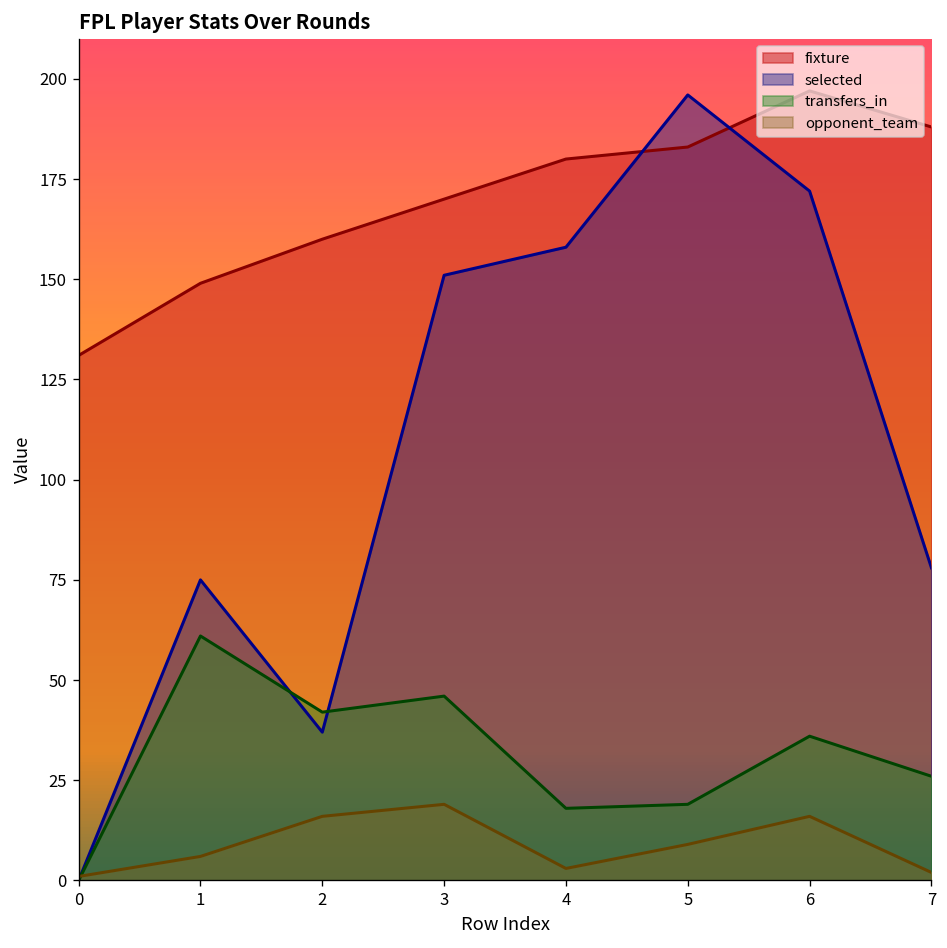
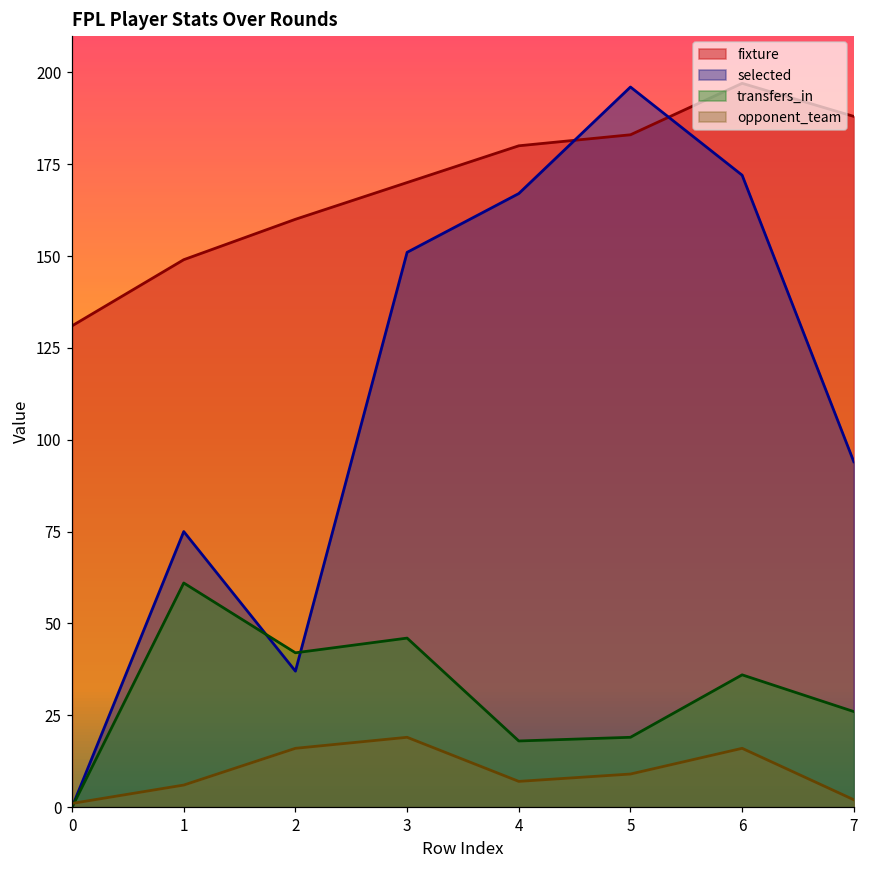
  {
    "fixture": {
      "0": 131,
      "1": 149,
      "2": 160,
      "3": 170,
      "4": 180,
      "5": 183,
      "7": 188
    },
    "selected": {
      "1": 75,
      "2": 37,
      "3": 151,
-     "4": 158,
+     "4": 167,
      "5": 196,
      "6": 172,
-     "7": 78
+     "7": 94
    },
    "transfers_in": {
      "1": 61,
      "2": 42,
      "3": 46,
      "4": 18,
      "5": 19,
      "6": 36,
      "7": 26
    },
    "opponent_team": {
      "0": 1,
      "1": 6,
      "2": 16,
      "3": 19,
-     "4": 3,
+     "4": 7,
      "5": 9,
      "6": 16,
      "7": 2
    }
  }
